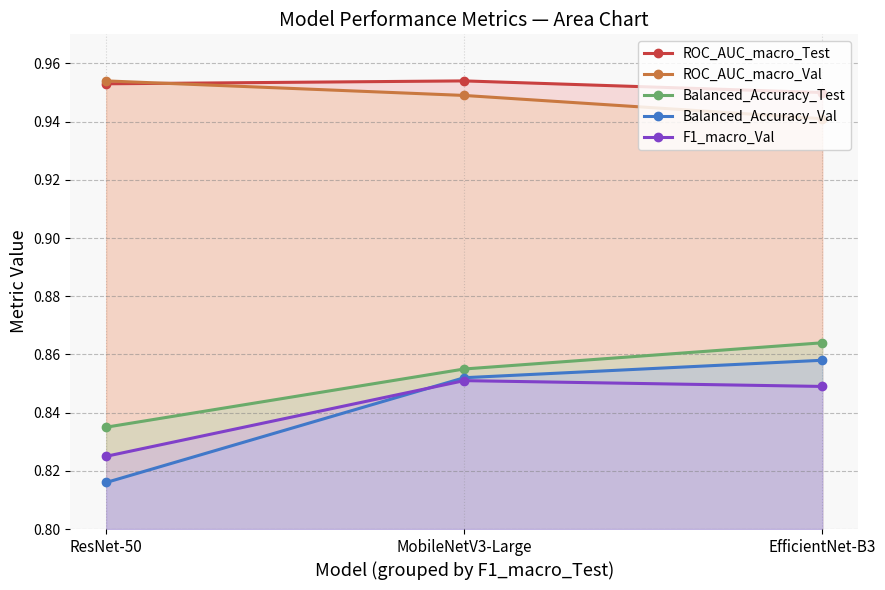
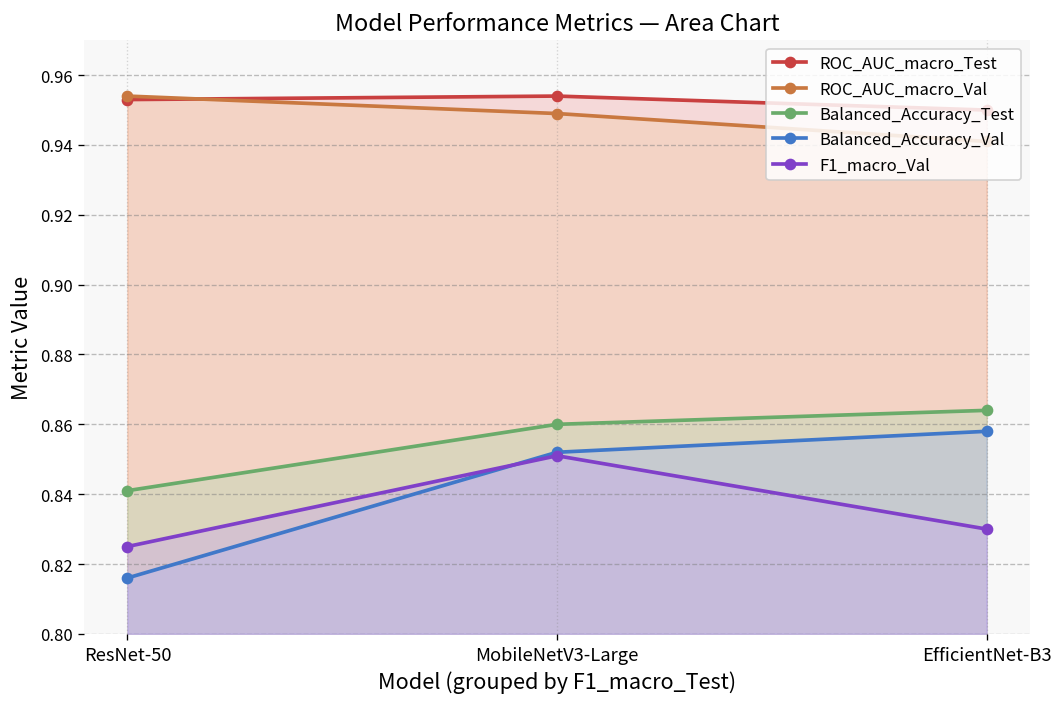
  {
    "Balanced_Accuracy_Test": {
-     "ResNet-50": 0.835,
-     "MobileNetV3-Large": 0.855,
+     "ResNet-50": 0.841,
+     "MobileNetV3-Large": 0.860,
      "EfficientNet-B3": 0.864
    },
    "Balanced_Accuracy_Val": {
      "ResNet-50": 0.816,
      "MobileNetV3-Large": 0.852,
      "EfficientNet-B3": 0.858
    },
    "F1_macro_Val": {
      "ResNet-50": 0.825,
      "MobileNetV3-Large": 0.851,
-     "EfficientNet-B3": 0.849
+     "EfficientNet-B3": 0.830
    }
  }
